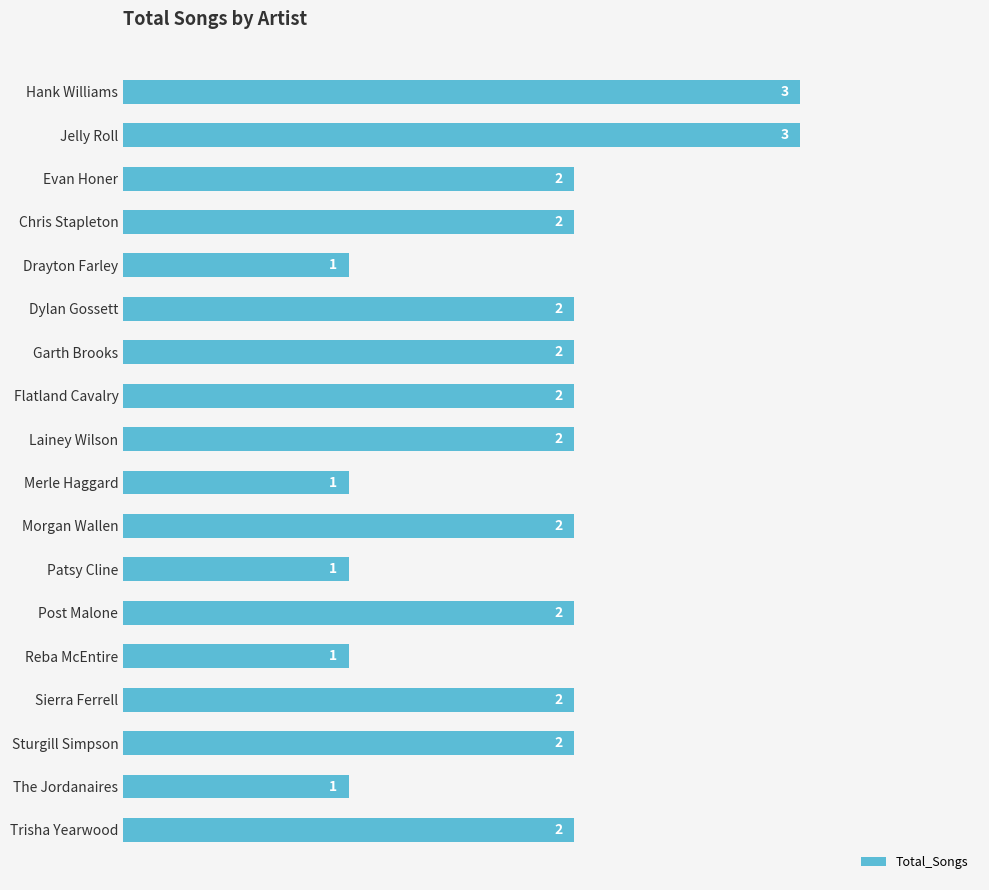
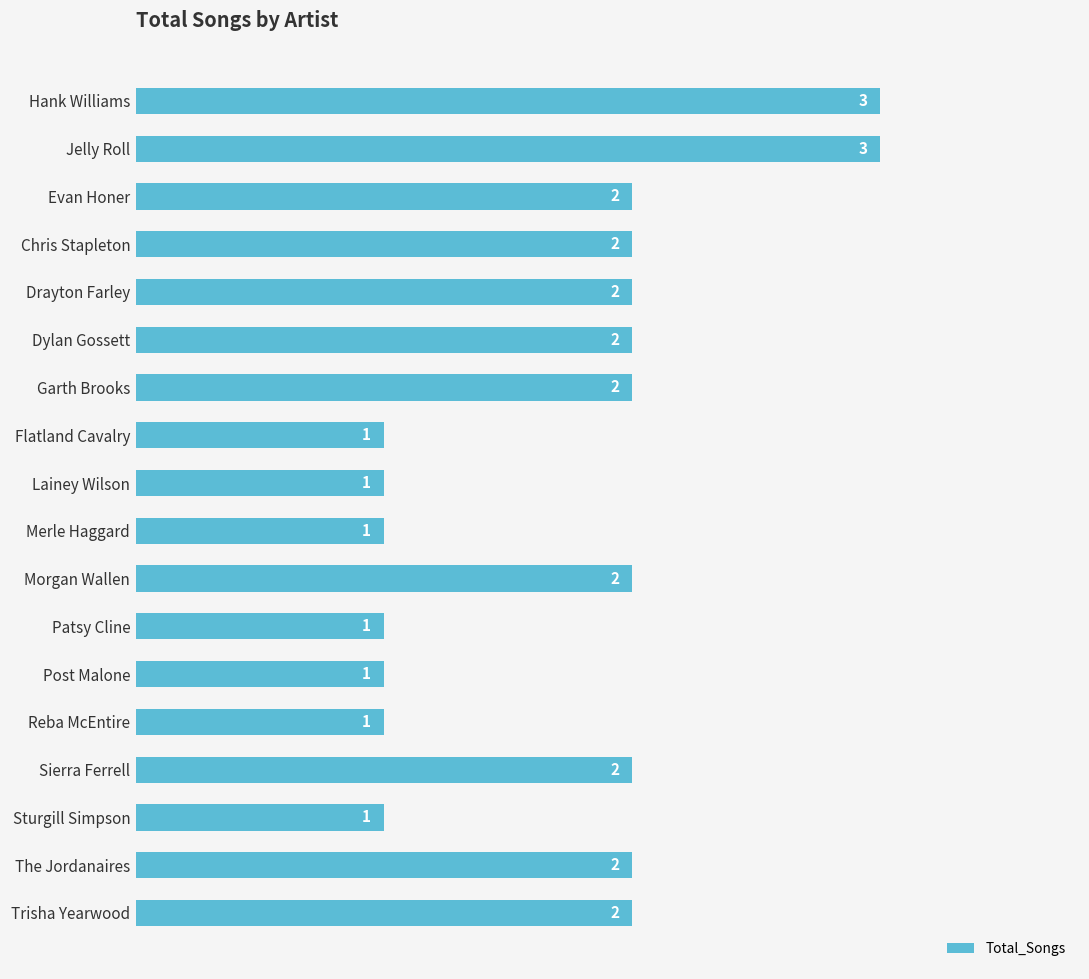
  {
    "Hank Williams": 3,
    "Jelly Roll": 3,
    "Evan Honer": 2,
    "Chris Stapleton": 2,
-   "Drayton Farley": 1,
+   "Drayton Farley": 2,
    "Dylan Gossett": 2,
    "Garth Brooks": 2,
-   "Flatland Cavalry": 2,
-   "Lainey Wilson": 2,
+   "Flatland Cavalry": 1,
+   "Lainey Wilson": 1,
    "Merle Haggard": 1,
    "Morgan Wallen": 2,
    "Patsy Cline": 1,
-   "Post Malone": 2,
+   "Post Malone": 1,
    "Reba McEntire": 1,
    "Sierra Ferrell": 2,
-   "Sturgill Simpson": 2,
-   "The Jordanaires": 1,
+   "Sturgill Simpson": 1,
+   "The Jordanaires": 2,
    "Trisha Yearwood": 2
  }
